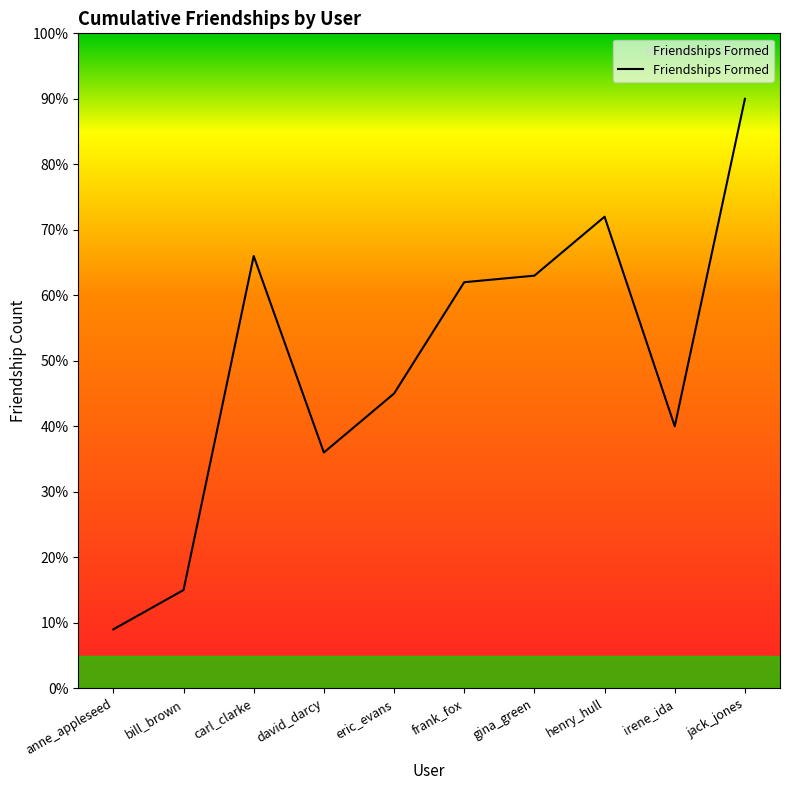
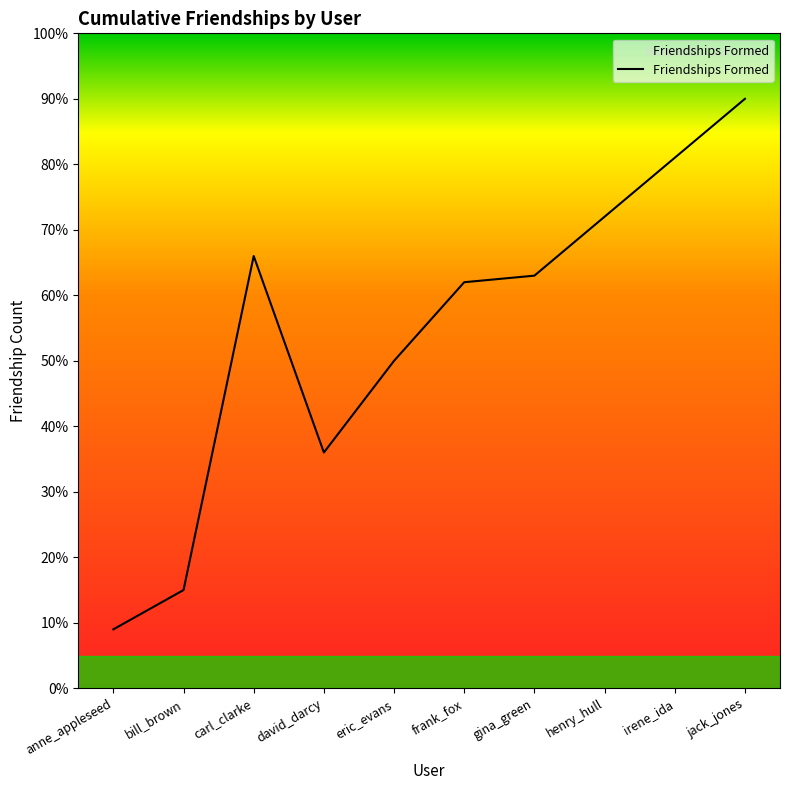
  {
    "anne_appleseed": "9%",
    "bill_brown": "15%",
    "carl_clarke": "66%",
    "david_darcy": "36%",
-   "eric_evans": "45%",
+   "eric_evans": "50%",
    "frank_fox": "62%",
    "gina_green": "63%",
    "henry_hull": "72%",
-   "irene_ida": "40%",
+   "irene_ida": "81%",
    "jack_jones": "90%"
  }
